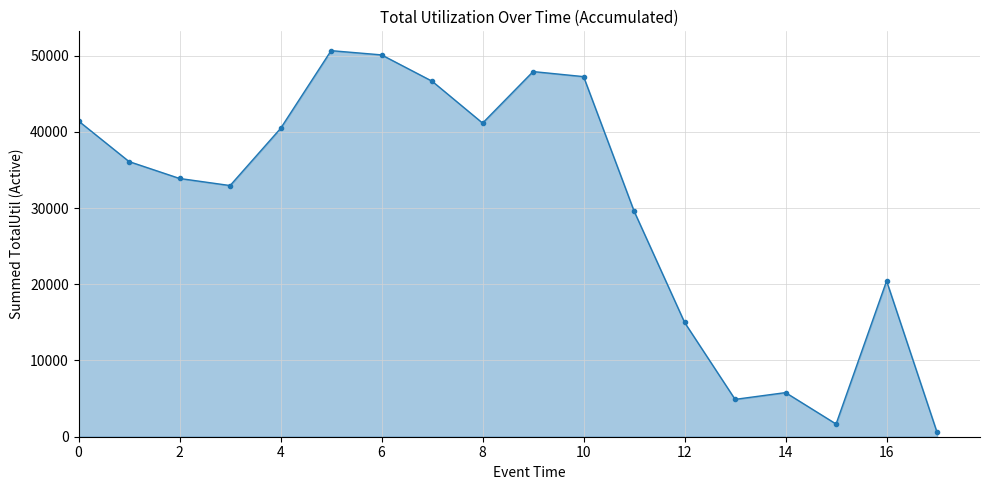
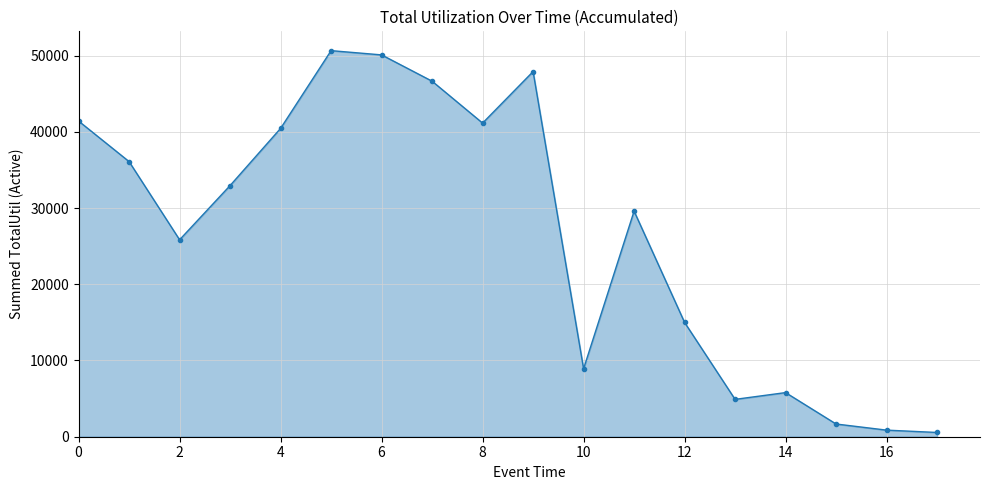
  {
    "0": 41000,
-   "2": 34000,
+   "2": 26000,
    "4": 40000,
    "6": 50000,
    "8": 41000,
-   "10": 47000,
+   "10": 9000,
    "12": 15000,
    "14": 6000,
-   "16": 20000
+   "16": 1000
  }
